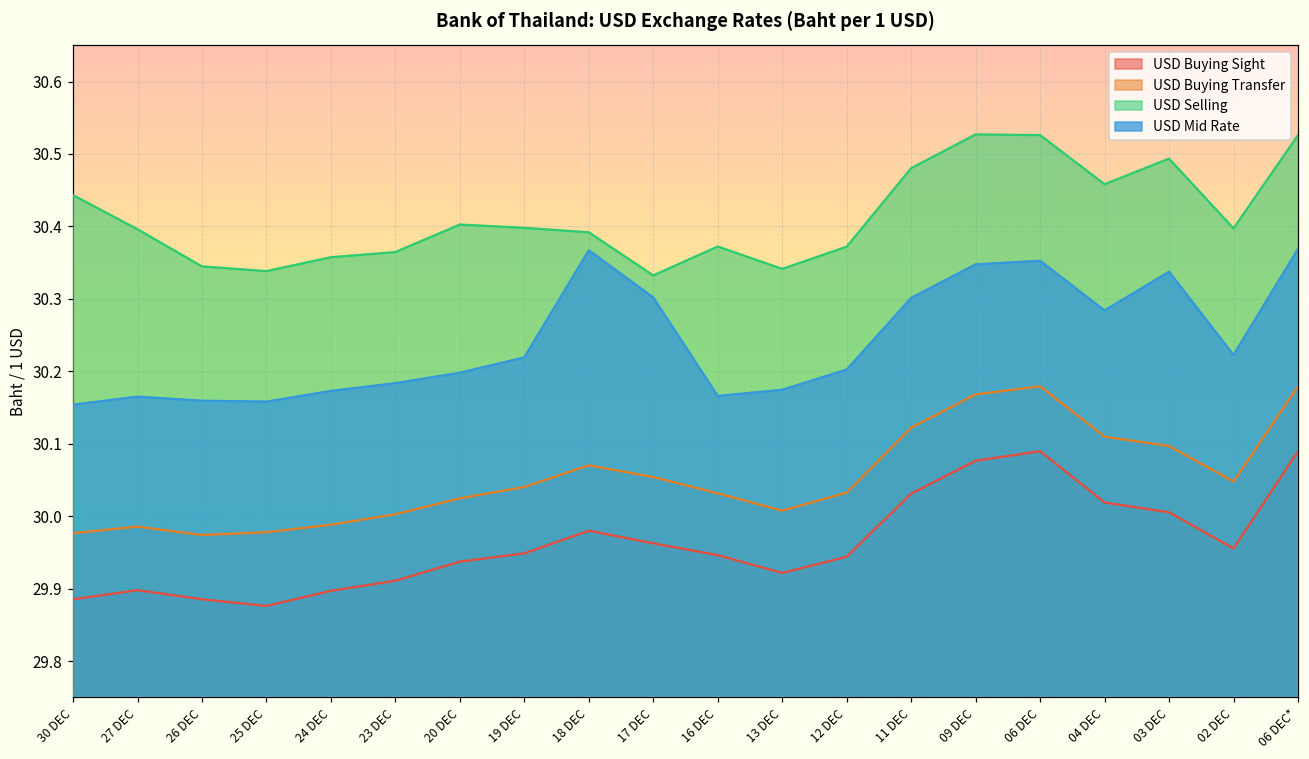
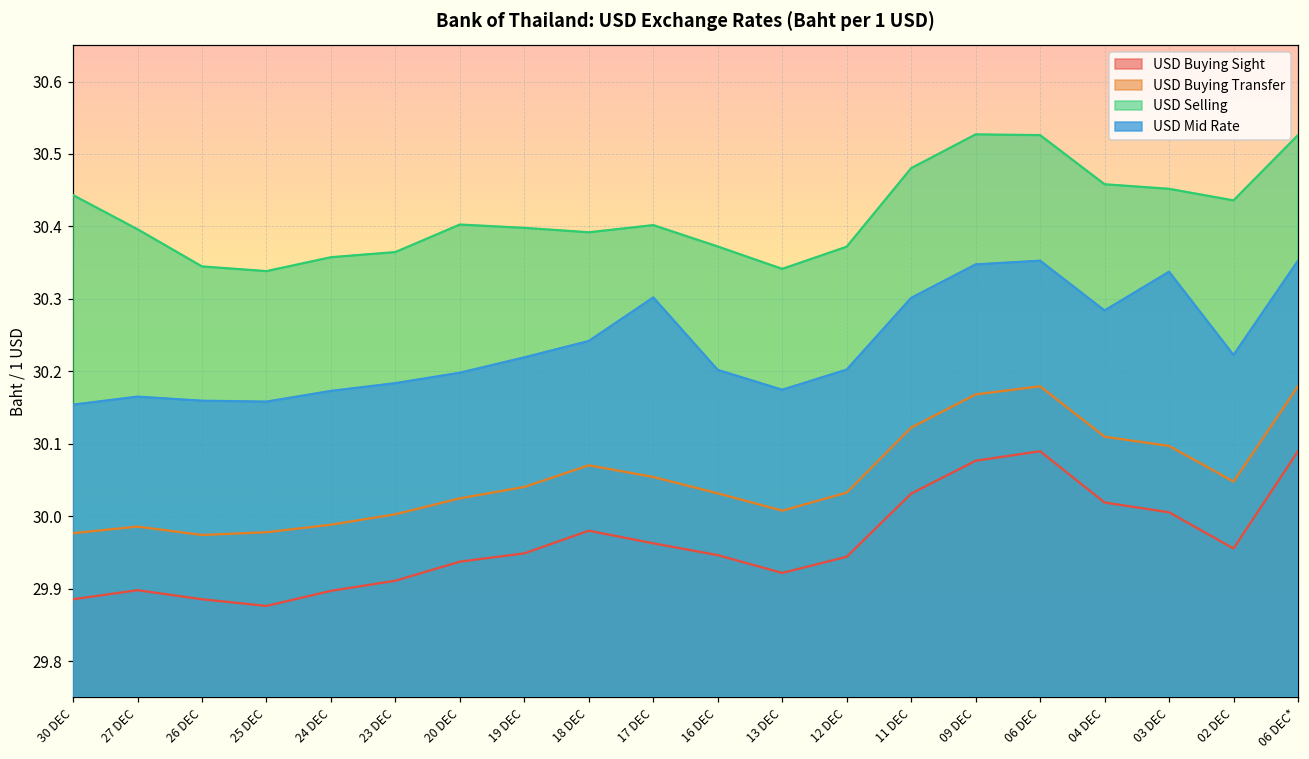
  {
    "USD Selling": {
      "30 DEC": 30.44,
      "27 DEC": 30.40,
      "26 DEC": 30.34,
      "25 DEC": 30.34,
      "24 DEC": 30.36,
      "23 DEC": 30.36,
      "20 DEC": 30.40,
      "19 DEC": 30.40,
      "18 DEC": 30.39,
-     "17 DEC": 30.33,
+     "17 DEC": 30.40,
      "16 DEC": 30.37,
      "13 DEC": 30.34,
      "12 DEC": 30.37,
      "11 DEC": 30.48,
      "09 DEC": 30.53,
      "06 DEC": 30.53,
      "04 DEC": 30.46,
-     "03 DEC": 30.49,
-     "02 DEC": 30.40,
+     "03 DEC": 30.45,
+     "02 DEC": 30.44,
      "06 DEC*": 30.53
    },
    "USD Mid Rate": {
      "30 DEC": 30.15,
      "27 DEC": 30.17,
      "26 DEC": 30.16,
      "25 DEC": 30.16,
      "24 DEC": 30.17,
      "23 DEC": 30.18,
      "20 DEC": 30.20,
      "19 DEC": 30.22,
-     "18 DEC": 30.37,
+     "18 DEC": 30.24,
      "17 DEC": 30.30,
-     "16 DEC": 30.17,
+     "16 DEC": 30.20,
      "13 DEC": 30.17,
      "12 DEC": 30.20,
      "11 DEC": 30.30,
      "09 DEC": 30.35,
      "06 DEC": 30.35,
      "04 DEC": 30.28,
      "03 DEC": 30.34,
      "02 DEC": 30.22,
-     "06 DEC*": 30.37
+     "06 DEC*": 30.35
    }
  }
